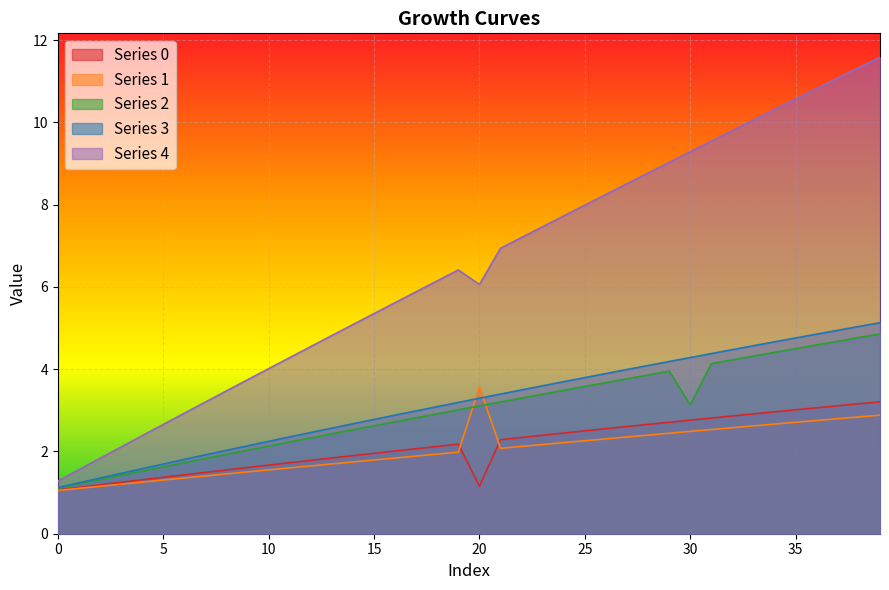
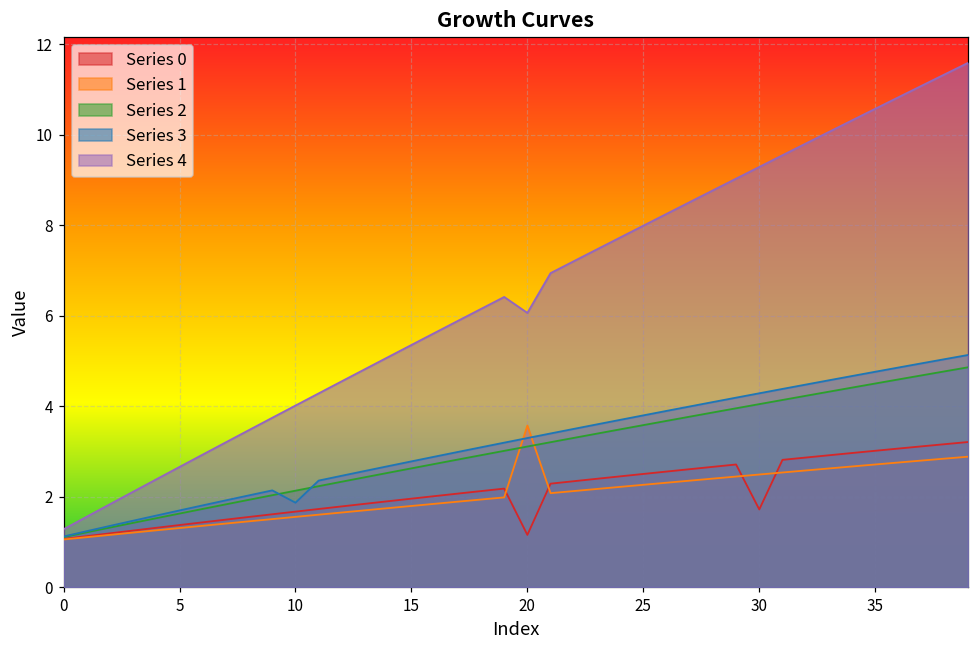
  {
    "Series 0": {
      "5": 1.4,
      "10": 1.7,
      "15": 2.0,
      "20": 1.2,
      "25": 2.5,
-     "30": 2.8,
+     "30": 1.7,
      "35": 3.0
    },
    "Series 1": {
      "5": 1.3,
      "10": 1.6,
      "15": 1.8,
      "20": 3.6,
      "25": 2.3,
      "30": 2.5,
      "35": 2.7
    },
    "Series 2": {
      "5": 1.6,
      "10": 2.1,
      "15": 2.6,
      "20": 3.1,
      "25": 3.6,
-     "30": 3.1,
+     "30": 4.0,
      "35": 4.5
    },
    "Series 3": {
      "5": 1.7,
-     "10": 2.2,
+     "10": 1.9,
      "15": 2.8,
      "20": 3.3,
      "25": 3.8,
      "30": 4.3,
      "35": 4.8
    },
    "Series 4": {
      "0": 1.3,
      "5": 2.7,
      "10": 4.0,
      "15": 5.4,
      "20": 6.1,
      "25": 8.0,
      "30": 9.3,
      "35": 10.6
    }
  }
